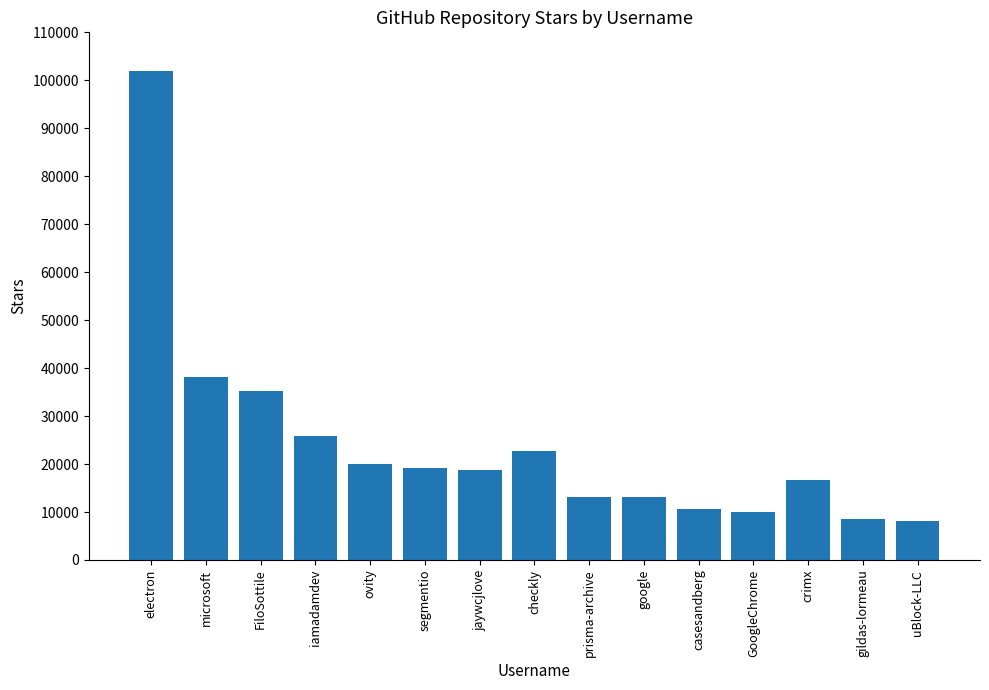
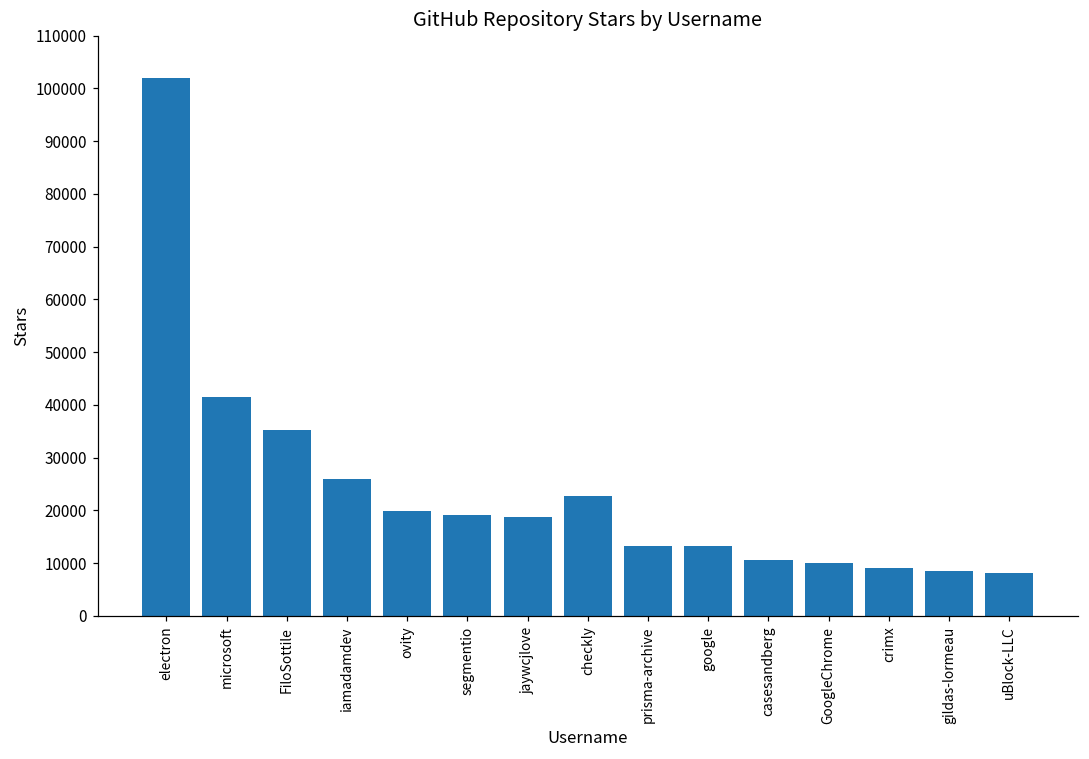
  {
    "electron": 102000,
-   "microsoft": 38000,
+   "microsoft": 42000,
    "FiloSottile": 35000,
    "iamadamdev": 26000,
    "ovity": 20000,
    "segmentio": 19000,
    "jaywcjlove": 19000,
    "checkly": 23000,
    "prisma-archive": 13000,
    "google": 13000,
    "casesandberg": 11000,
    "GoogleChrome": 10000,
-   "crimx": 17000,
+   "crimx": 9000,
    "gildas-lormeau": 9000,
    "uBlock-LLC": 8000
  }
